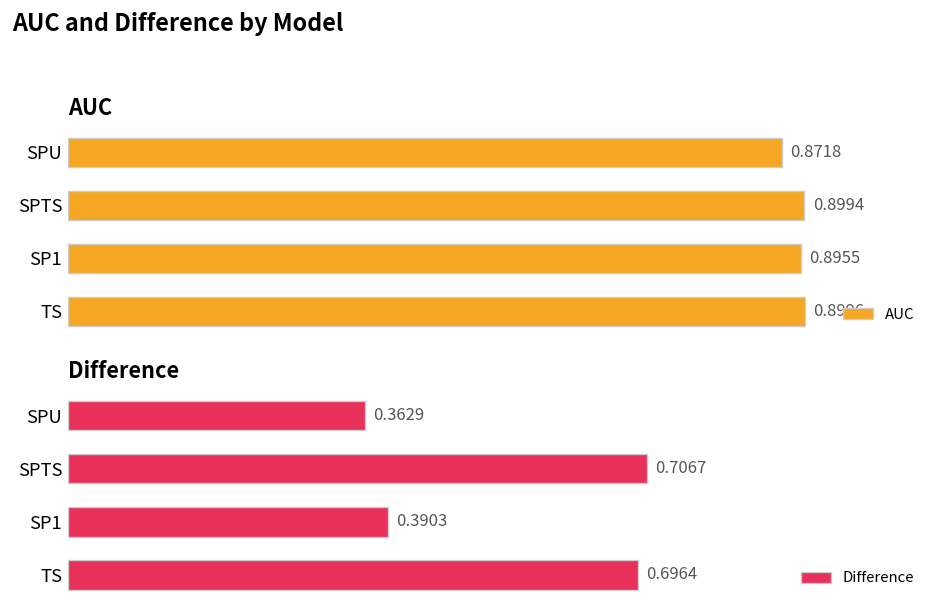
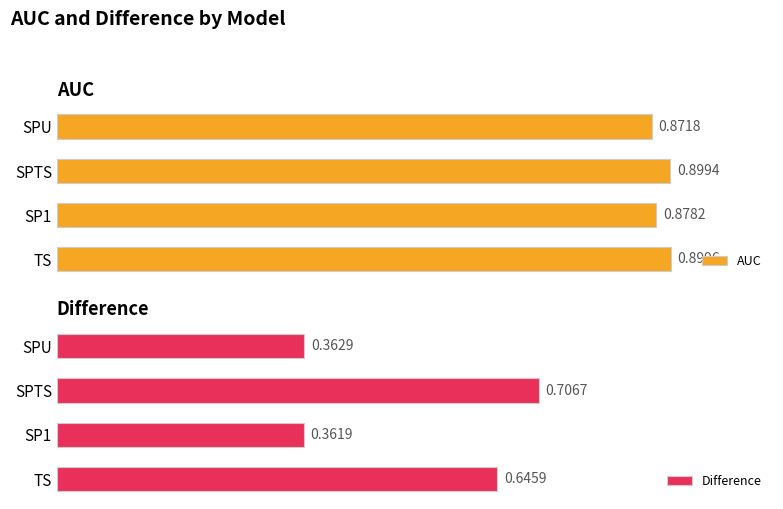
  {
    "AUC": {
      "SPU": 0.8718,
      "SPTS": 0.8994,
-     "SP1": 0.8955,
+     "SP1": 0.8782,
      "TS": 0.8996
    },
    "Difference": {
      "SPU": 0.3629,
      "SPTS": 0.7067,
-     "SP1": 0.3903,
-     "TS": 0.6964
+     "SP1": 0.3619,
+     "TS": 0.6459
    }
  }
